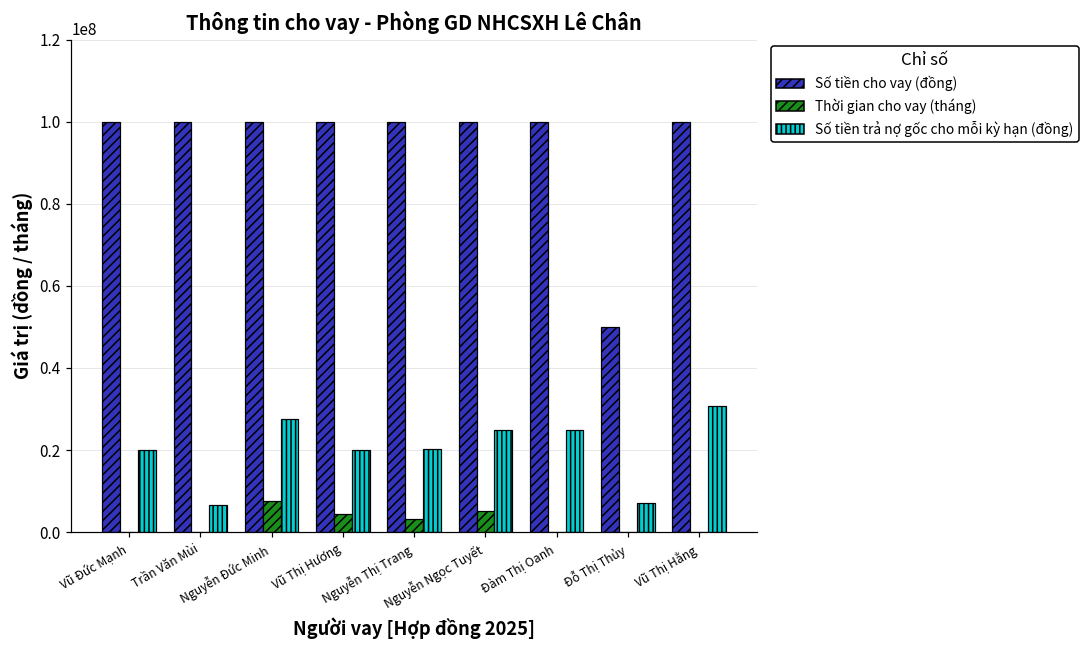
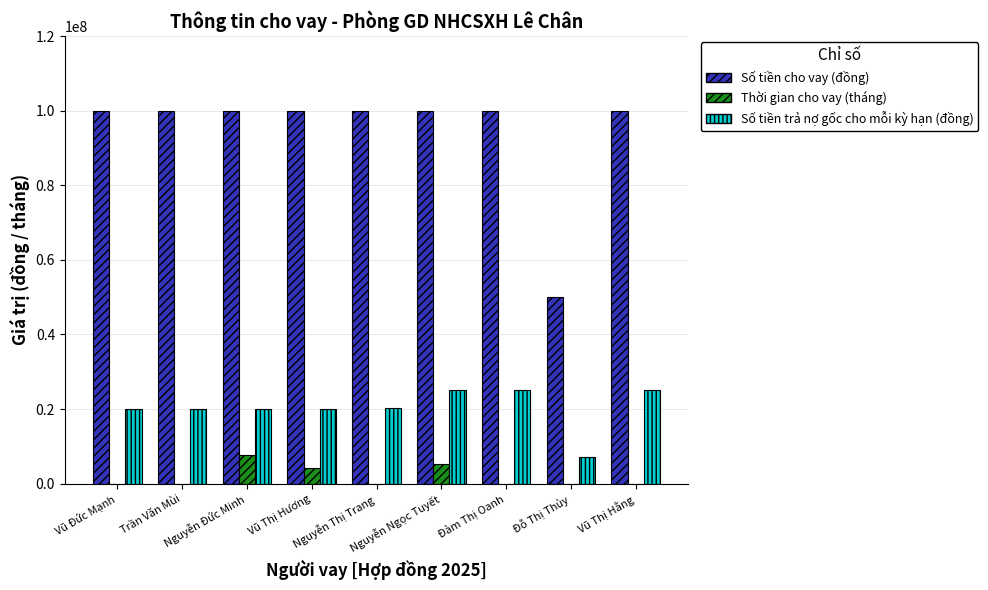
  {
    "Số tiền cho vay (đồng)": {
      "Vũ Đức Mạnh": 100000000,
      "Trần Văn Mùi": 100000000,
      "Nguyễn Đức Minh": 100000000,
      "Vũ Thị Hương": 100000000,
      "Nguyễn Thị Trang": 100000000,
      "Nguyễn Ngọc Tuyết": 100000000,
      "Đàm Thị Oanh": 100000000,
      "Đỗ Thị Thủy": 50000000,
      "Vũ Thị Hằng": 100000000
    },
    "Thời gian cho vay (tháng)": {
      "Nguyễn Đức Minh": 8000000,
      "Vũ Thị Hương": 4000000,
-     "Nguyễn Thị Trang": 3000000,
+     "Nguyễn Thị Trang": 0,
      "Nguyễn Ngọc Tuyết": 5000000
    },
    "Số tiền trả nợ gốc cho mỗi kỳ hạn (đồng)": {
      "Vũ Đức Mạnh": 20000000,
-     "Trần Văn Mùi": 7000000,
-     "Nguyễn Đức Minh": 28000000,
+     "Trần Văn Mùi": 20000000,
+     "Nguyễn Đức Minh": 20000000,
      "Vũ Thị Hương": 20000000,
      "Nguyễn Thị Trang": 20000000,
      "Nguyễn Ngọc Tuyết": 25000000,
      "Đàm Thị Oanh": 25000000,
      "Đỗ Thị Thủy": 7000000,
-     "Vũ Thị Hằng": 31000000
+     "Vũ Thị Hằng": 25000000
    }
  }
